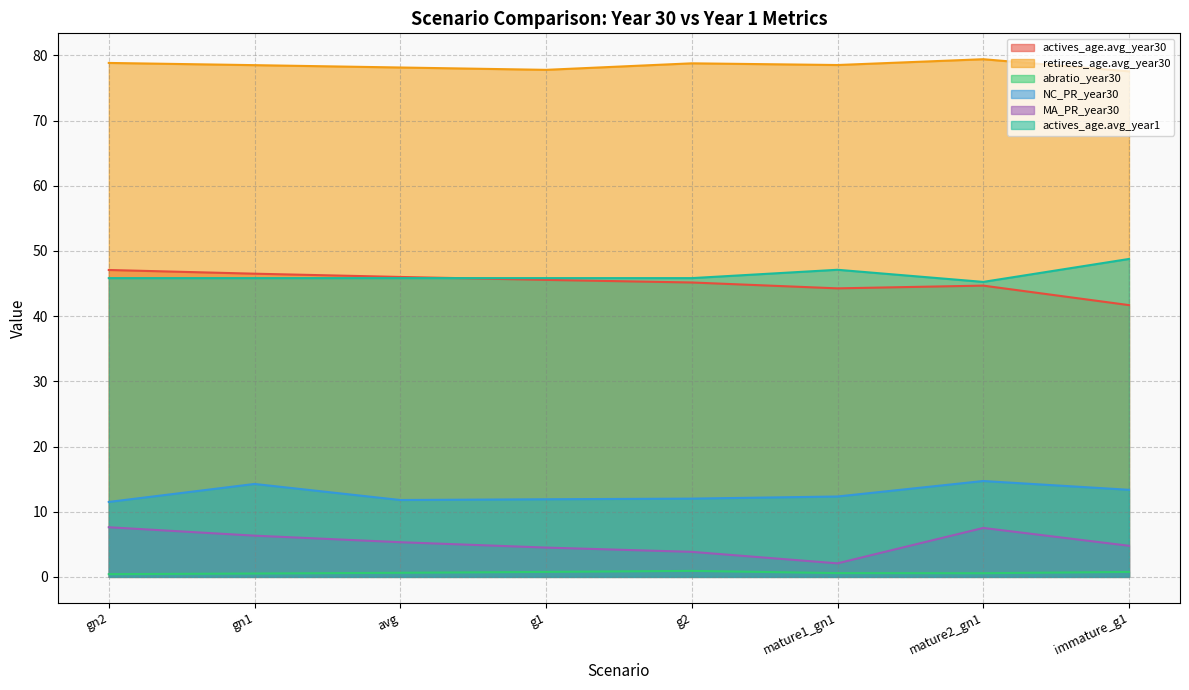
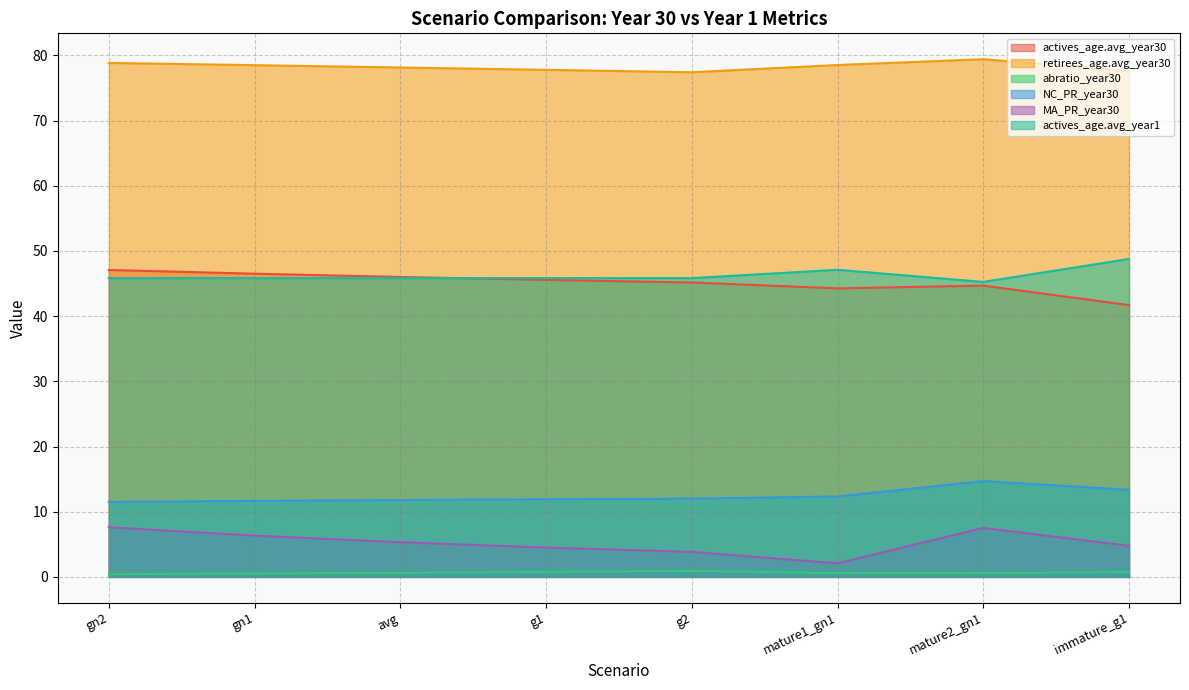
  {
    "actives_age.avg_year30": {
      "gn2": 47,
      "gn1": 47,
      "g2": 45,
      "mature1_gn1": 44,
      "mature2_gn1": 45,
      "immature_g1": 42
    },
    "retirees_age.avg_year30": {
      "gn2": 79,
      "gn1": 79,
      "avg": 78,
      "g1": 78,
-     "g2": 79,
+     "g2": 77,
      "mature1_gn1": 79,
      "mature2_gn1": 79
    },
    "NC_PR_year30": {
      "gn2": 11,
-     "gn1": 14,
+     "gn1": 12,
      "avg": 12,
      "g1": 12,
      "g2": 12,
      "mature1_gn1": 12,
      "mature2_gn1": 15,
      "immature_g1": 13
    },
    "MA_PR_year30": {
      "gn2": 8,
      "gn1": 6,
      "avg": 5,
      "g1": 4,
      "g2": 4,
      "mature1_gn1": 2,
      "mature2_gn1": 8,
      "immature_g1": 5
    }
  }
